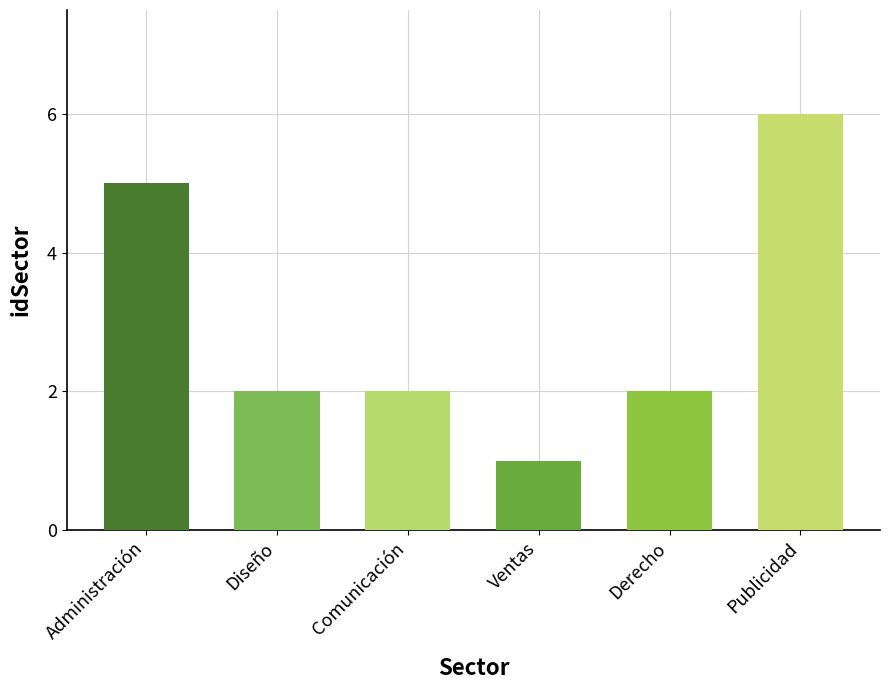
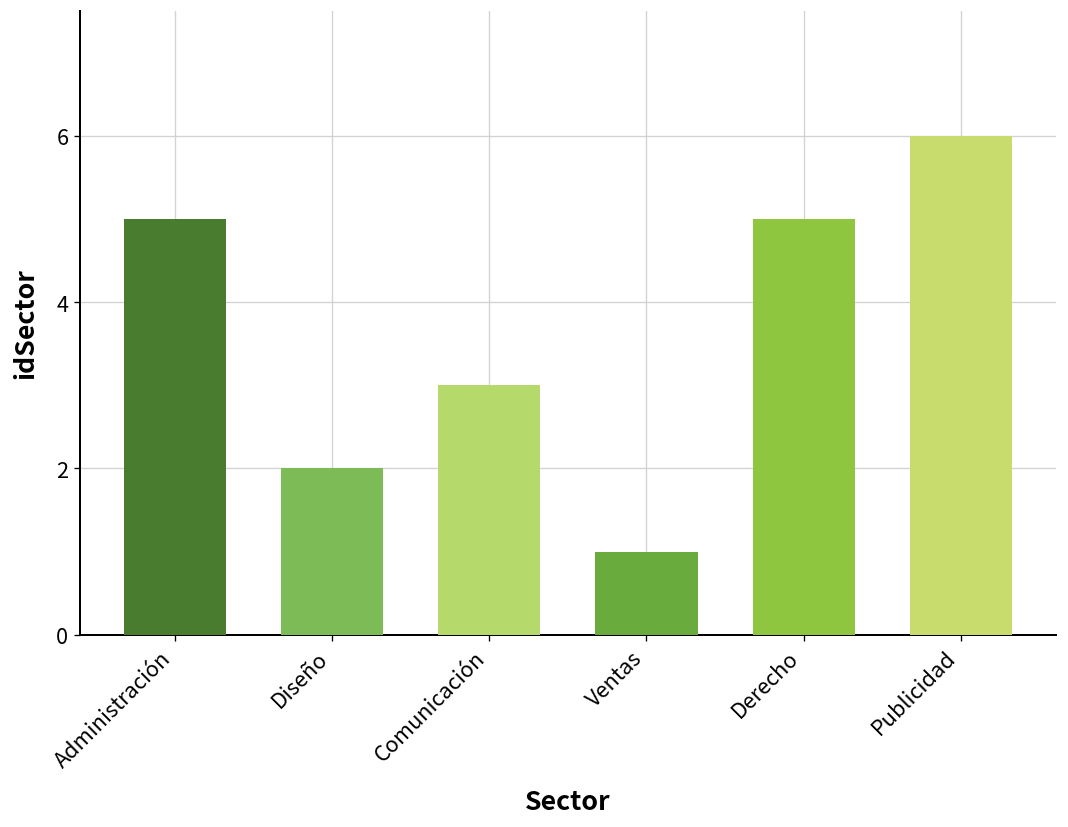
  {
    "Administración": 5,
    "Diseño": 2,
-   "Comunicación": 2,
+   "Comunicación": 3,
    "Ventas": 1,
-   "Derecho": 2,
+   "Derecho": 5,
    "Publicidad": 6
  }
